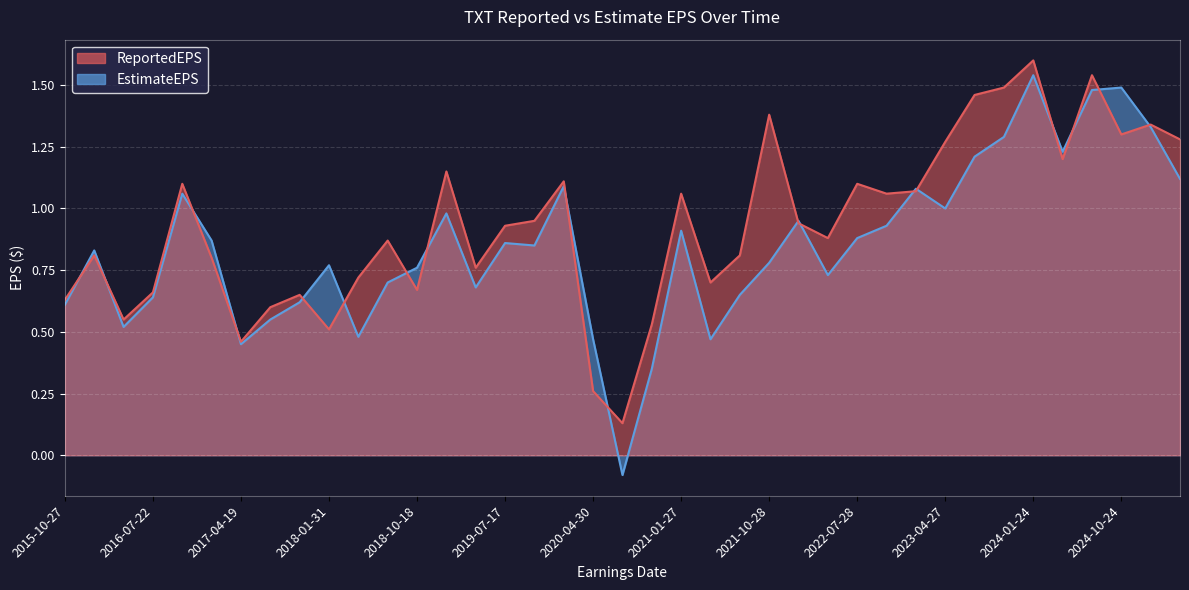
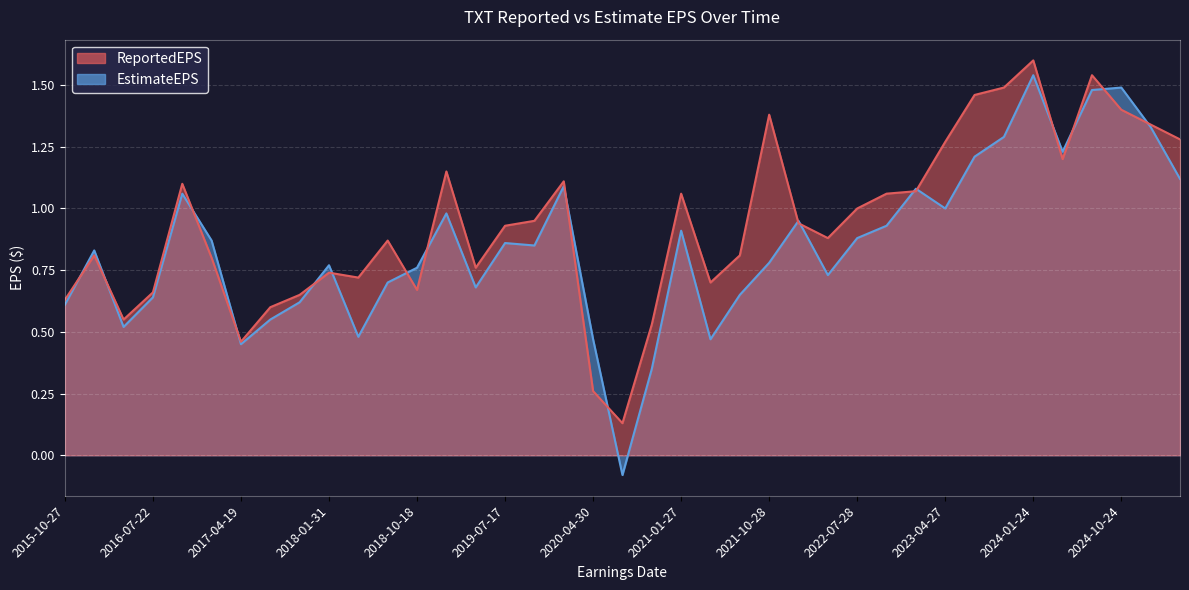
  {
    "ReportedEPS": {
      "2015-10-27": 0.63,
      "2016-07-22": 0.66,
-     "2018-01-31": 0.51,
+     "2018-01-31": 0.74,
      "2018-10-18": 0.67,
      "2019-07-17": 0.93,
      "2020-04-30": 0.26,
      "2021-01-27": 1.06,
      "2021-10-28": 1.38,
-     "2022-07-28": 1.1,
+     "2022-07-28": 1.0,
      "2023-04-27": 1.27,
      "2024-01-24": 1.60,
-     "2024-10-24": 1.3
+     "2024-10-24": 1.4
    }
  }
